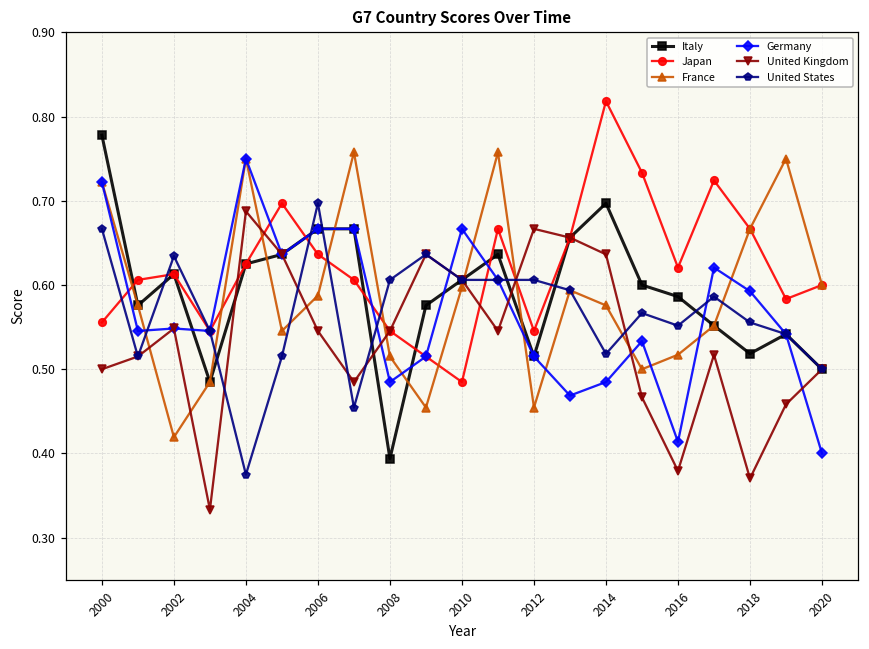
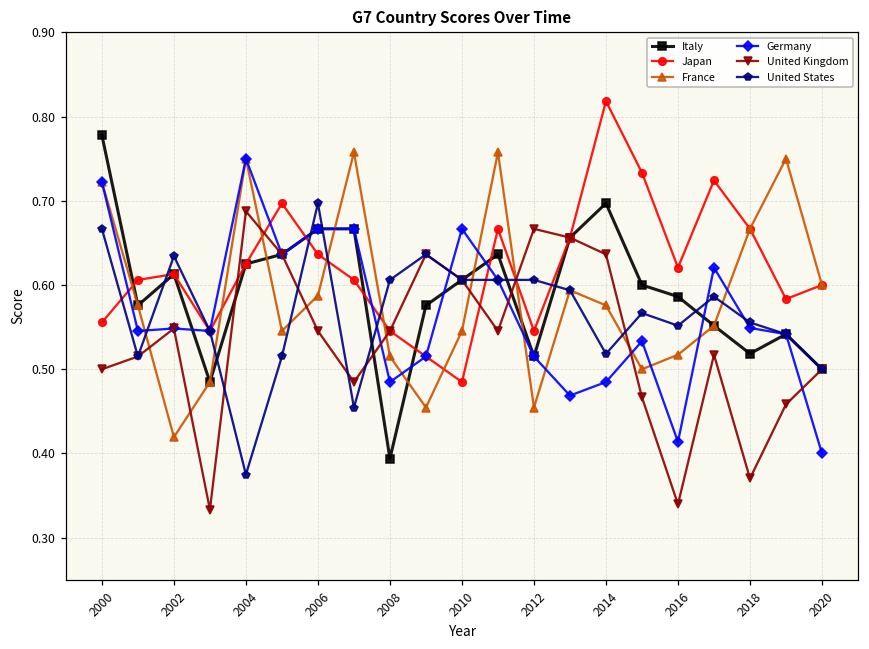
  {
    "Italy": {
      "2000": 0.78,
      "2008": 0.39,
      "2014": 0.70,
      "2016": 0.59,
      "2018": 0.52
    },
    "Japan": {
      "2000": 0.56,
      "2006": 0.64,
      "2010": 0.48,
      "2012": 0.55,
      "2014": 0.82,
      "2016": 0.62
    },
    "France": {
      "2002": 0.42,
      "2006": 0.59,
      "2008": 0.52,
-     "2010": 0.60,
+     "2010": 0.55,
      "2012": 0.45,
      "2014": 0.58,
      "2016": 0.52
    },
    "Germany": {
      "2008": 0.48,
      "2010": 0.67,
      "2014": 0.48,
      "2016": 0.41,
-     "2018": 0.59,
+     "2018": 0.55,
      "2020": 0.40
    },
    "United Kingdom": {
      "2000": 0.50,
      "2004": 0.69,
      "2006": 0.55,
      "2012": 0.67,
      "2014": 0.64,
-     "2016": 0.38,
+     "2016": 0.34,
      "2018": 0.37
    },
    "United States": {
      "2000": 0.67,
      "2002": 0.63,
      "2004": 0.38,
      "2006": 0.70,
      "2008": 0.61,
      "2012": 0.61,
      "2014": 0.52,
      "2016": 0.55,
      "2018": 0.56
    }
  }
